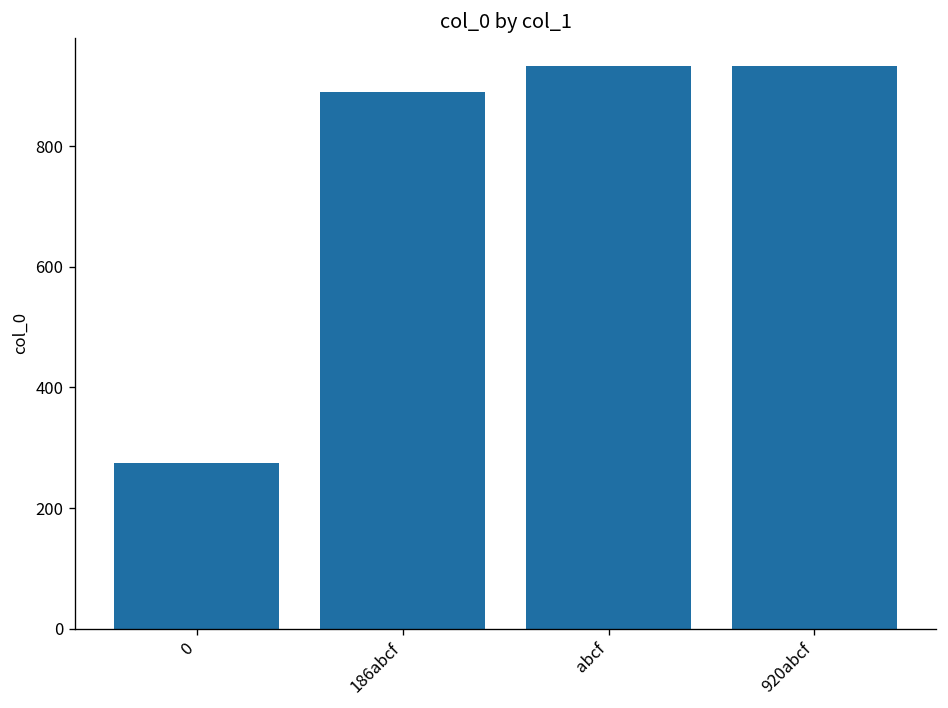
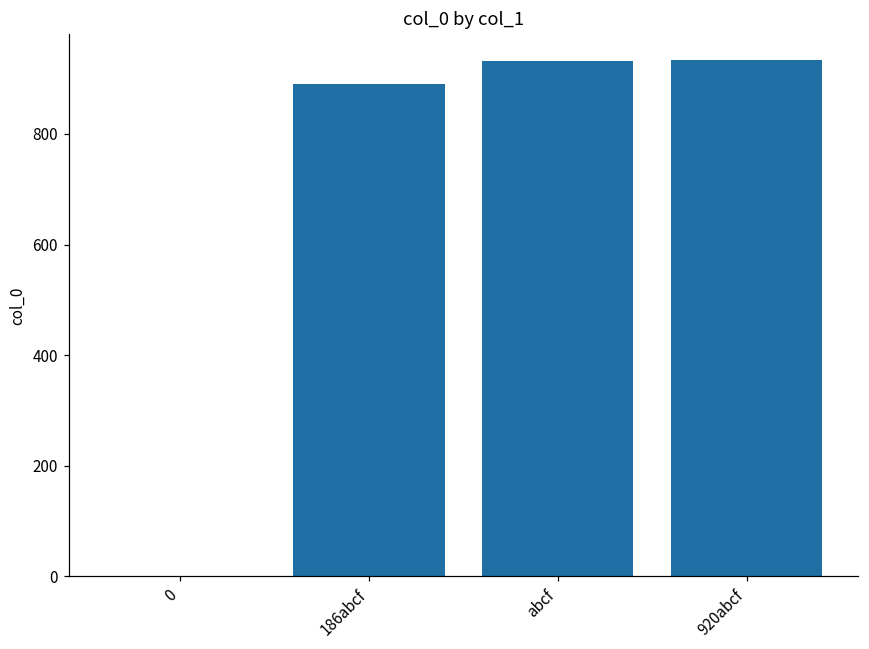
  {
-   "0": 270,
+   "0": 0,
    "186abcf": 890,
    "abcf": 930,
    "920abcf": 930
  }
